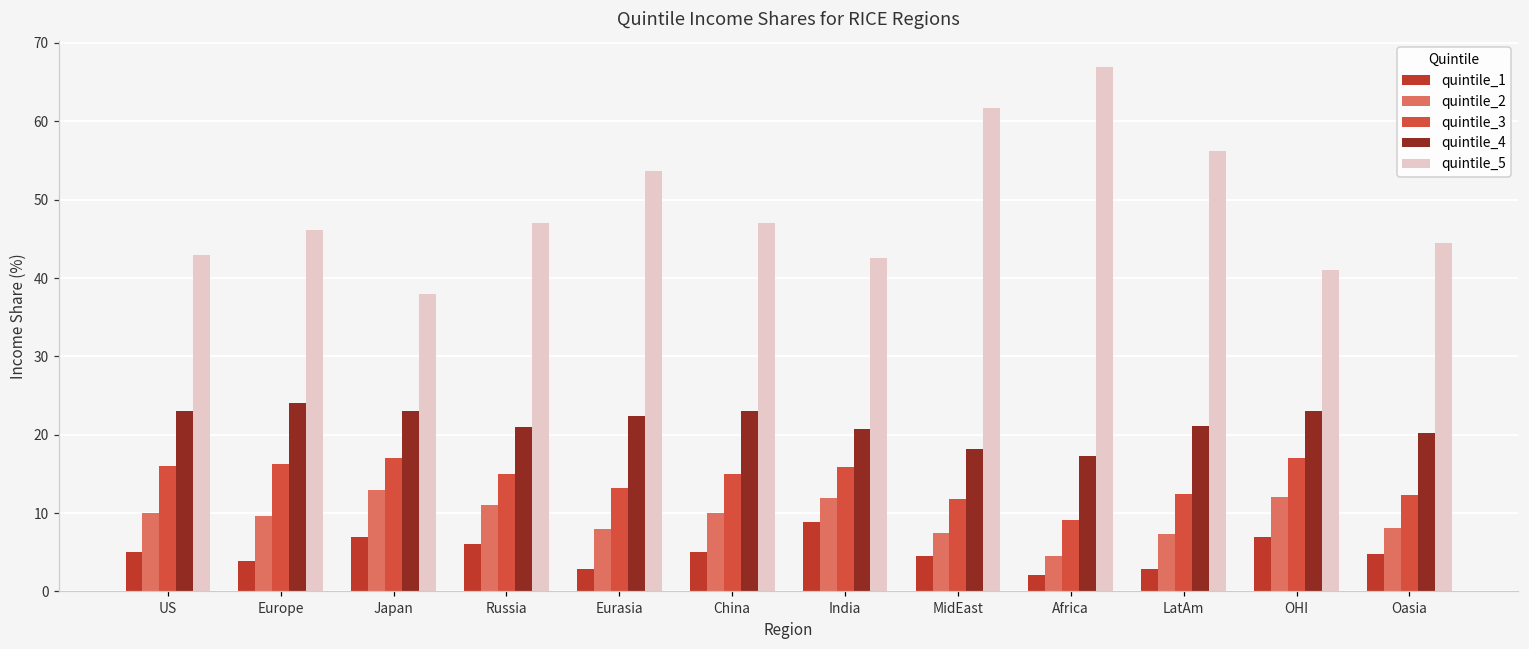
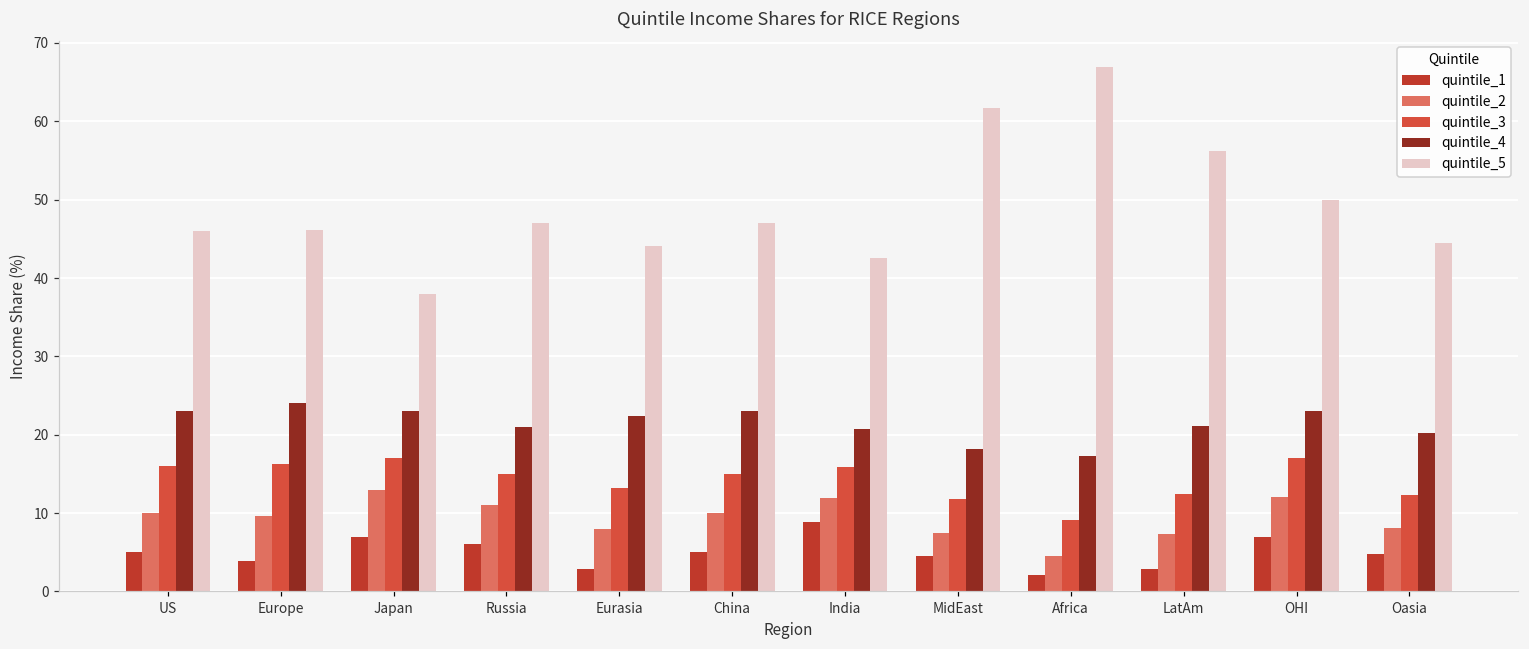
  {
    "quintile_5": {
-     "US": 43,
+     "US": 46,
      "Europe": 46,
      "Japan": 38,
      "Russia": 47,
-     "Eurasia": 54,
+     "Eurasia": 44,
      "China": 47,
      "India": 43,
      "MidEast": 62,
      "Africa": 67,
      "LatAm": 56,
-     "OHI": 41,
+     "OHI": 50,
      "Oasia": 44
    }
  }
